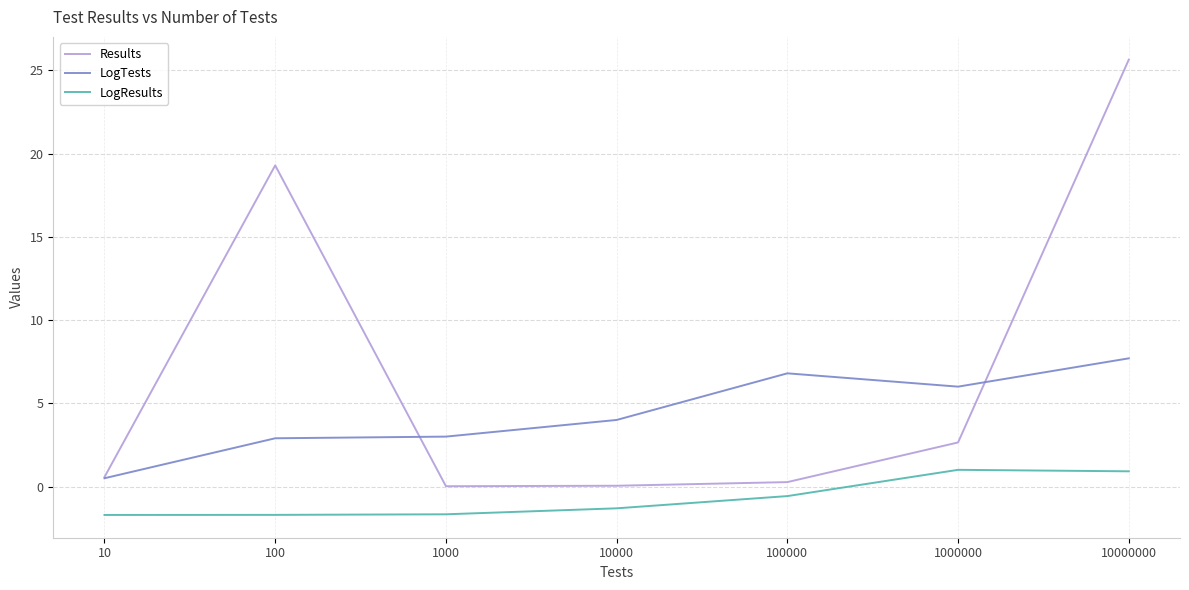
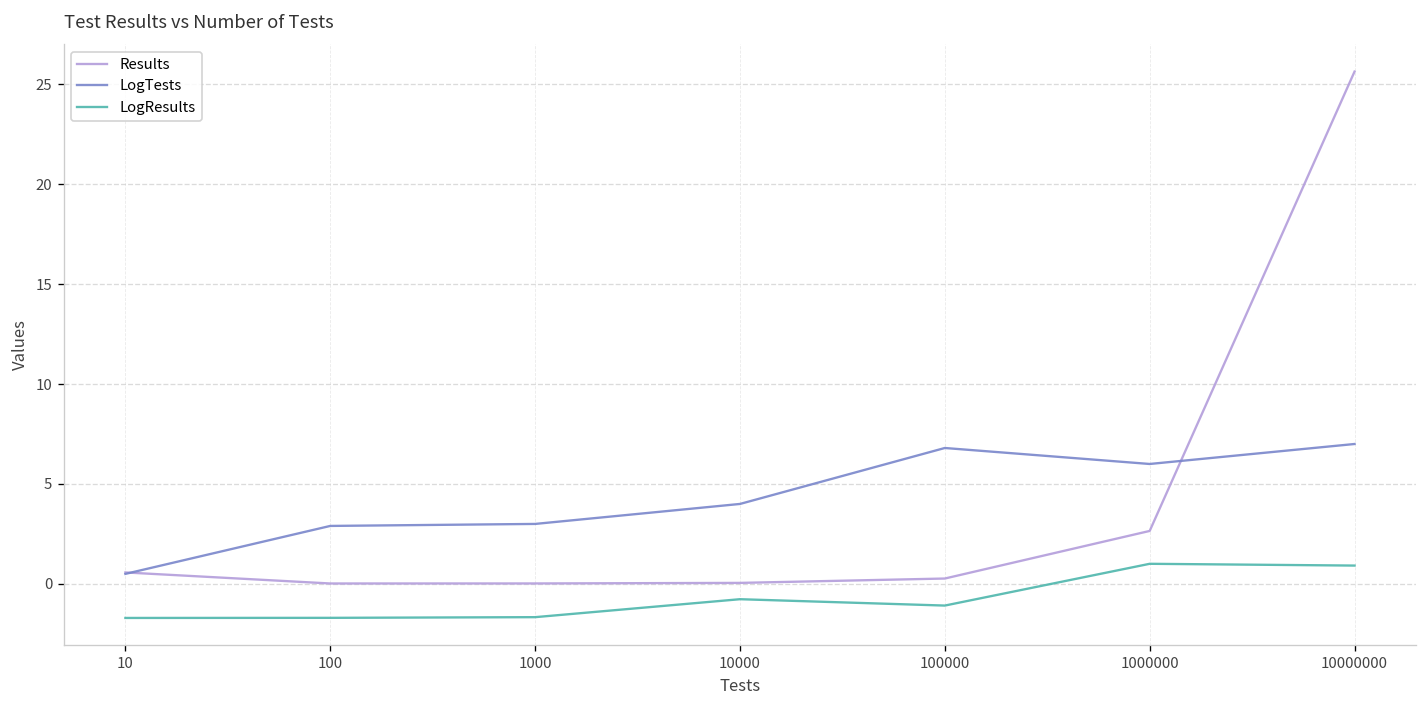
  {
    "Results": {
-     "100": 19.3,
+     "100": 0.0,
      "1000": 0.0,
      "10000": 0.0,
      "100000": 0.3,
      "1000000": 2.6,
      "10000000": 25.6
    },
    "LogTests": {
      "100": 2.9,
      "1000": 3.0,
      "10000": 4.0,
      "100000": 6.8,
      "1000000": 6.0,
-     "10000000": 7.7
+     "10000000": 7.0
    },
    "LogResults": {
      "10": -1.7,
      "100": -1.7,
      "1000": -1.7,
-     "10000": -1.3,
-     "100000": -0.6,
+     "10000": -0.8,
+     "100000": -1.1,
      "1000000": 1.0,
      "10000000": 0.9
    }
  }
